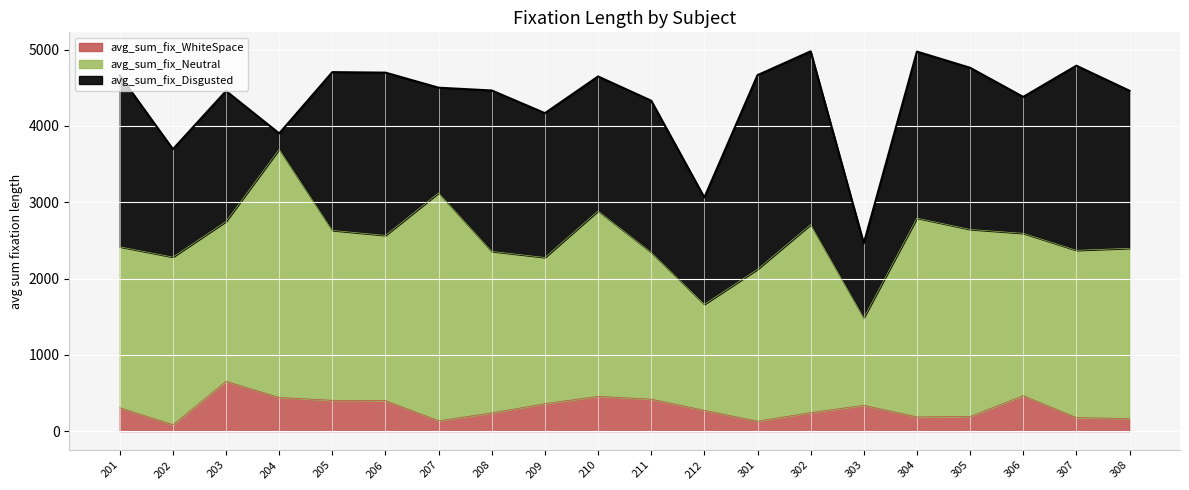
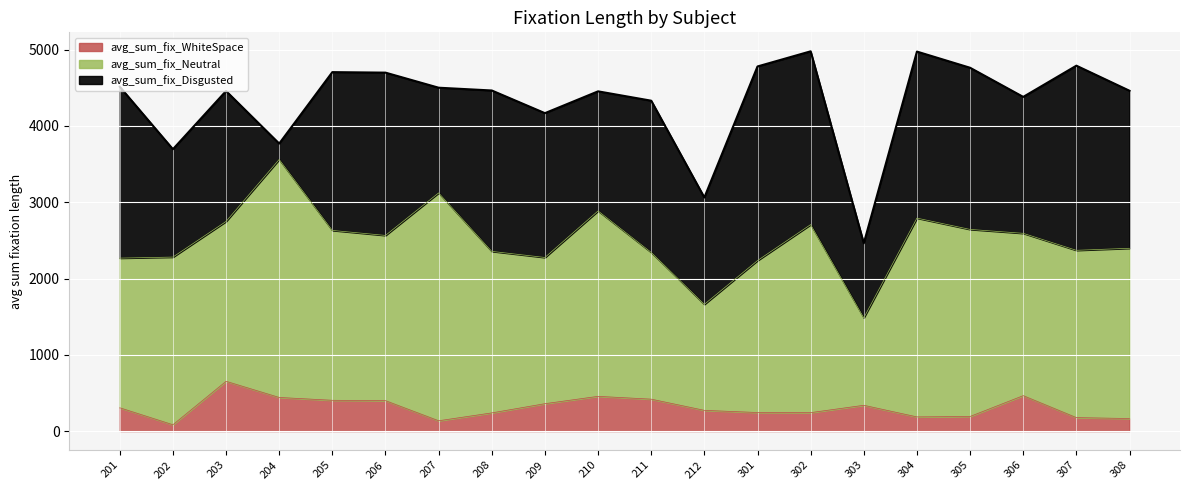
  {
    "avg_sum_fix_WhiteSpace": {
      "201": 300,
      "202": 100,
      "203": 700,
      "204": 400,
      "205": 400,
      "206": 400,
      "207": 100,
      "208": 200,
      "209": 400,
      "210": 500,
      "211": 400,
      "212": 300,
-     "301": 100,
+     "301": 200,
      "302": 200,
      "303": 300,
      "304": 200,
      "305": 200,
      "306": 500,
      "307": 200,
      "308": 200
    },
    "avg_sum_fix_Neutral": {
-     "201": 2100,
+     "201": 2000,
      "202": 2200,
      "203": 2100,
-     "204": 3300,
+     "204": 3100,
      "205": 2200,
      "206": 2200,
      "207": 3000,
      "208": 2100,
      "209": 1900,
      "210": 2400,
      "211": 1900,
      "212": 1400,
      "301": 2000,
      "302": 2500,
      "303": 1100,
      "304": 2600,
      "305": 2500,
      "306": 2100,
      "307": 2200,
      "308": 2200
    },
    "avg_sum_fix_Disgusted": {
      "202": 1400,
      "203": 1700,
      "204": 200,
      "205": 2100,
      "206": 2100,
      "207": 1400,
      "208": 2100,
      "209": 1900,
-     "210": 1800,
+     "210": 1600,
      "211": 2000,
      "212": 1400,
      "301": 2500,
      "302": 2300,
      "303": 1000,
      "304": 2200,
      "305": 2100,
      "306": 1800,
      "307": 2400,
      "308": 2100
    }
  }
